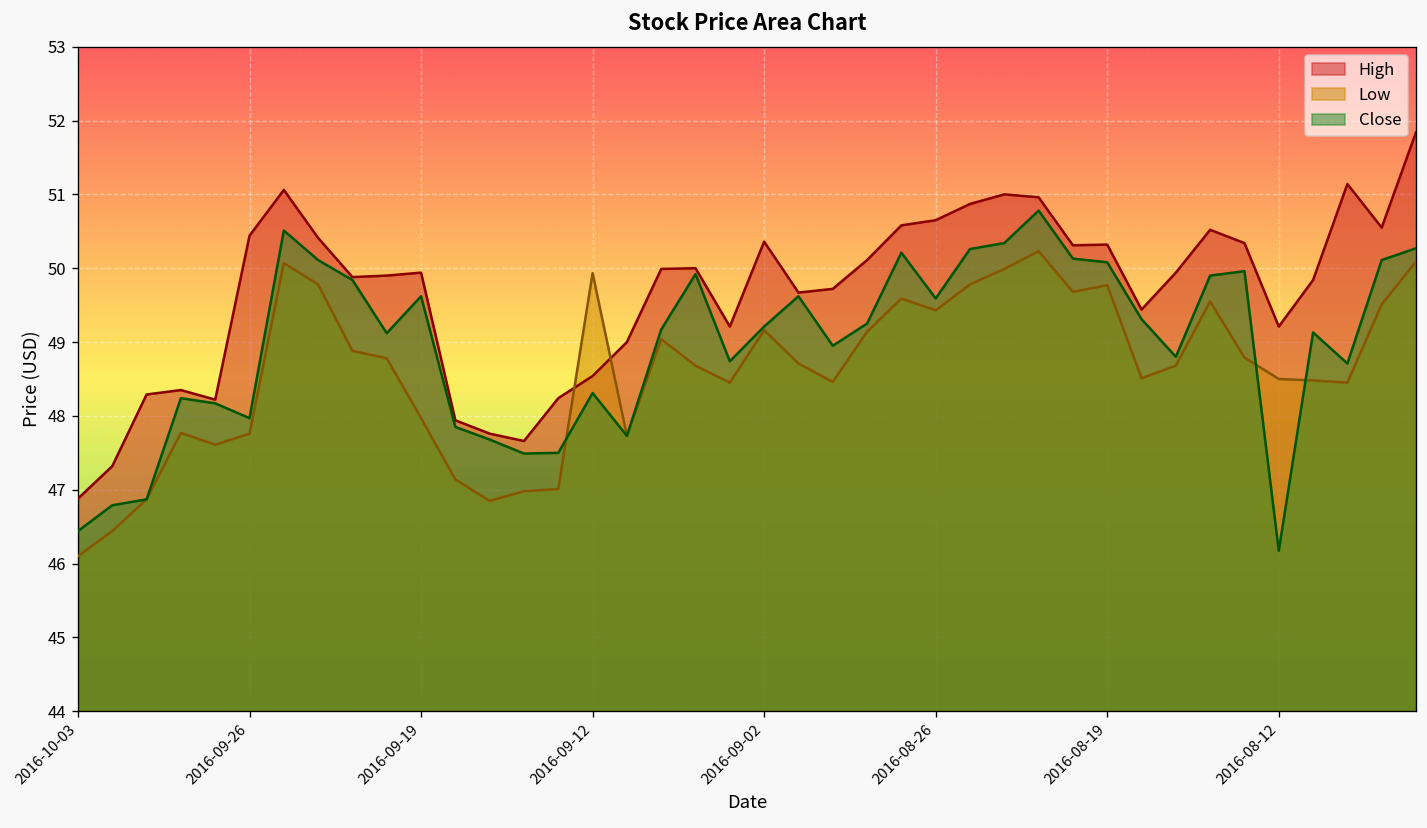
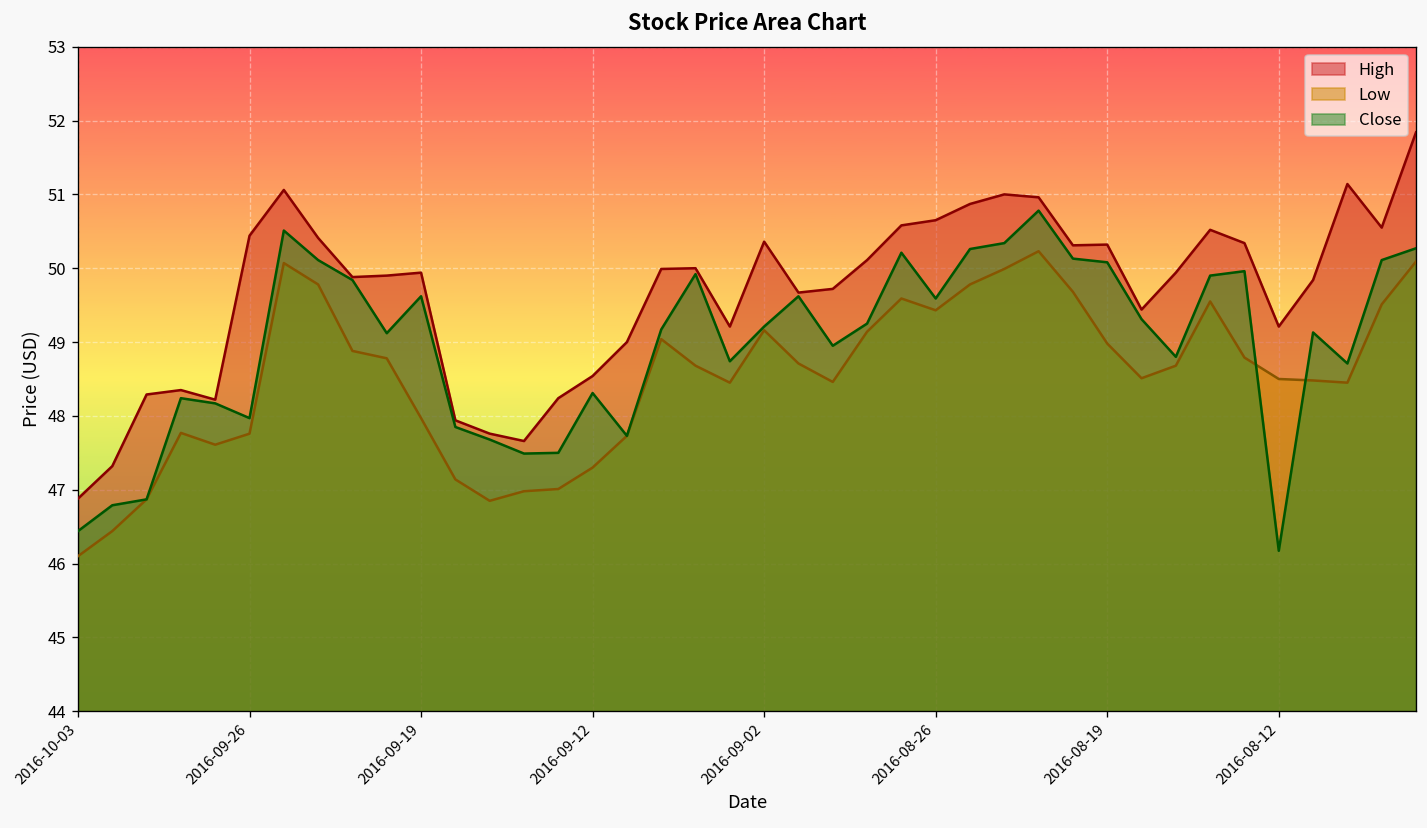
  {
    "High": {
      "2016-10-03": 46.9,
      "2016-09-26": 50.4,
      "2016-09-19": 49.9,
      "2016-09-12": 48.5,
      "2016-09-02": 50.4,
      "2016-08-26": 50.7,
      "2016-08-19": 50.3,
      "2016-08-12": 49.2
    },
    "Low": {
      "2016-10-03": 46.1,
      "2016-09-26": 47.8,
      "2016-09-19": 48.0,
-     "2016-09-12": 49.9,
+     "2016-09-12": 47.3,
      "2016-09-02": 49.2,
      "2016-08-26": 49.4,
-     "2016-08-19": 49.8,
+     "2016-08-19": 49.0,
      "2016-08-12": 48.5
    },
    "Close": {
      "2016-10-03": 46.4,
      "2016-09-26": 48.0,
      "2016-09-19": 49.6,
      "2016-09-12": 48.3,
      "2016-09-02": 49.2,
      "2016-08-26": 49.6,
      "2016-08-19": 50.1,
      "2016-08-12": 46.2
    }
  }
